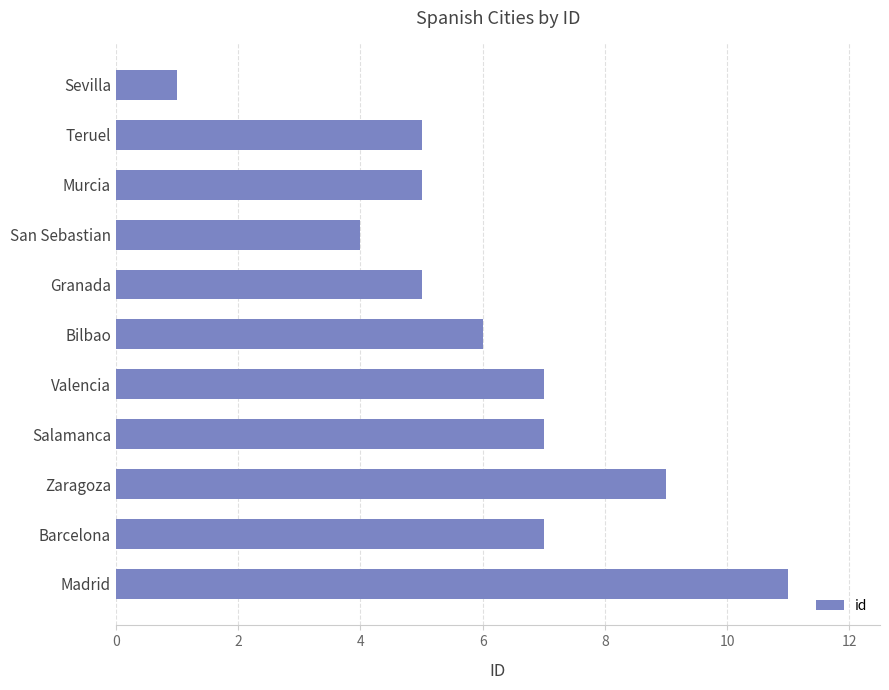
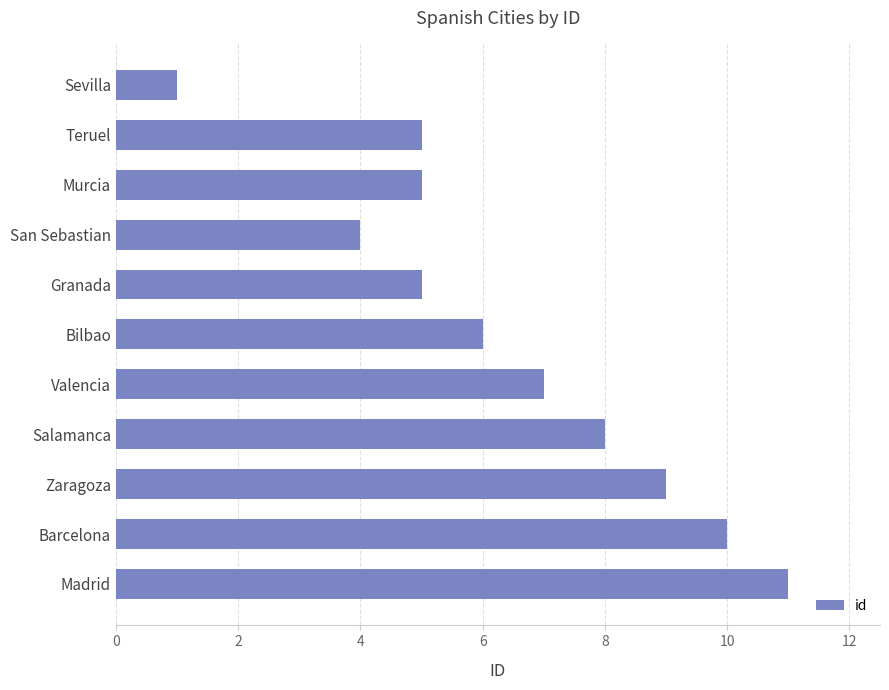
  {
    "Sevilla": 1,
    "Teruel": 5,
    "Murcia": 5,
    "San Sebastian": 4,
    "Granada": 5,
    "Bilbao": 6,
    "Valencia": 7,
-   "Salamanca": 7,
+   "Salamanca": 8,
    "Zaragoza": 9,
-   "Barcelona": 7,
+   "Barcelona": 10,
    "Madrid": 11
  }
